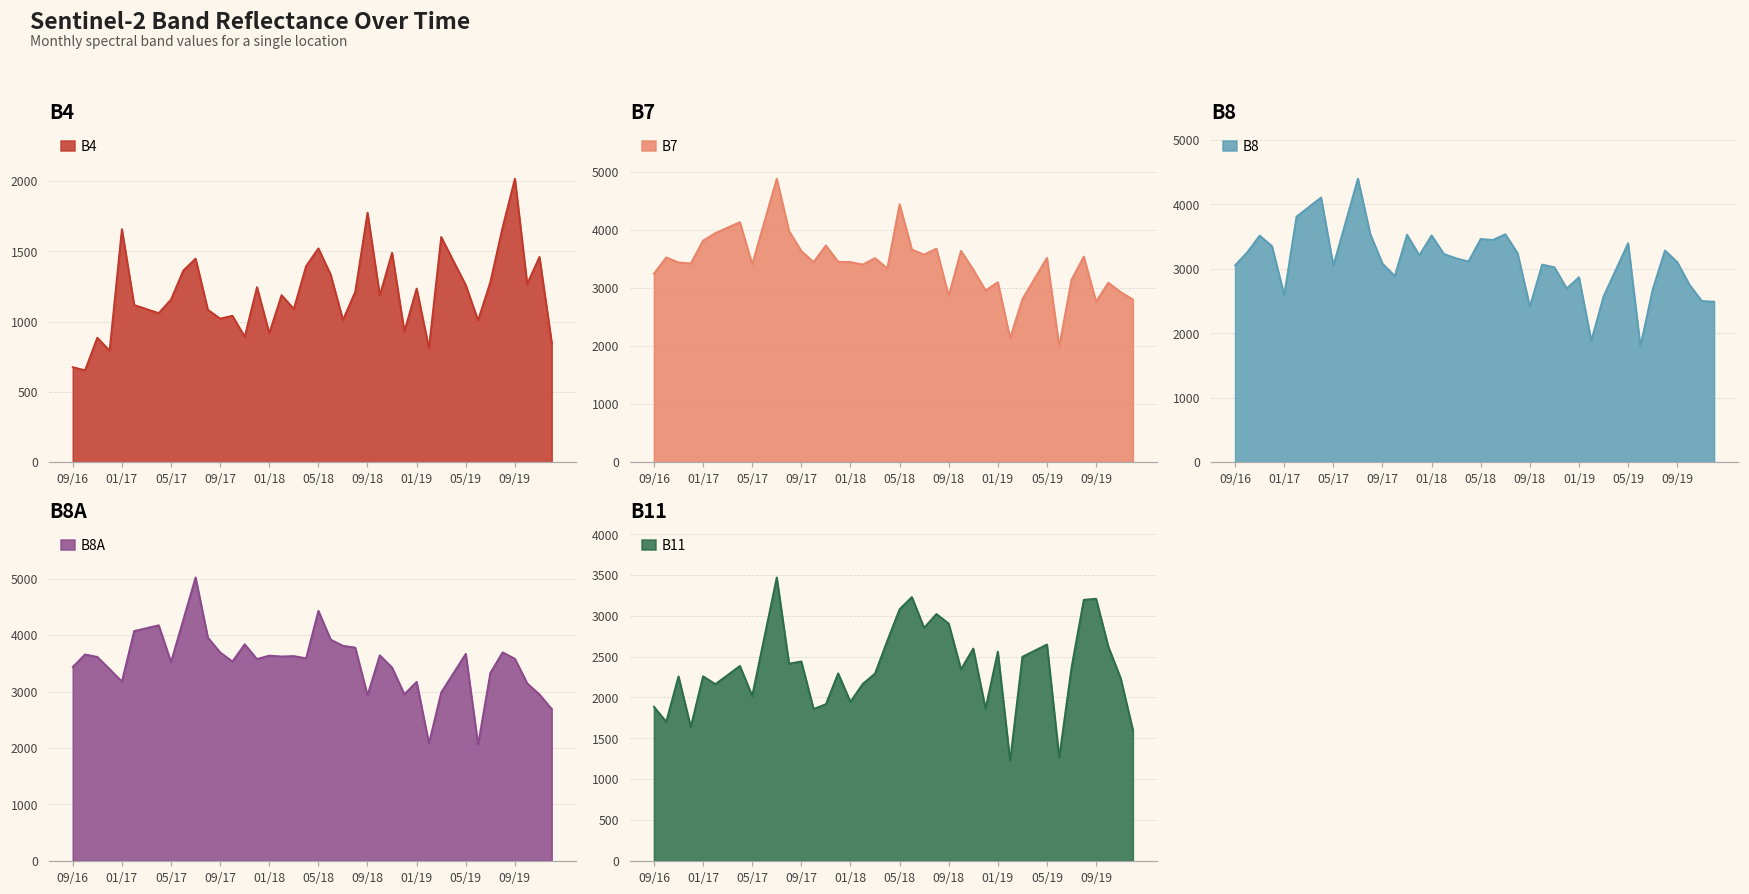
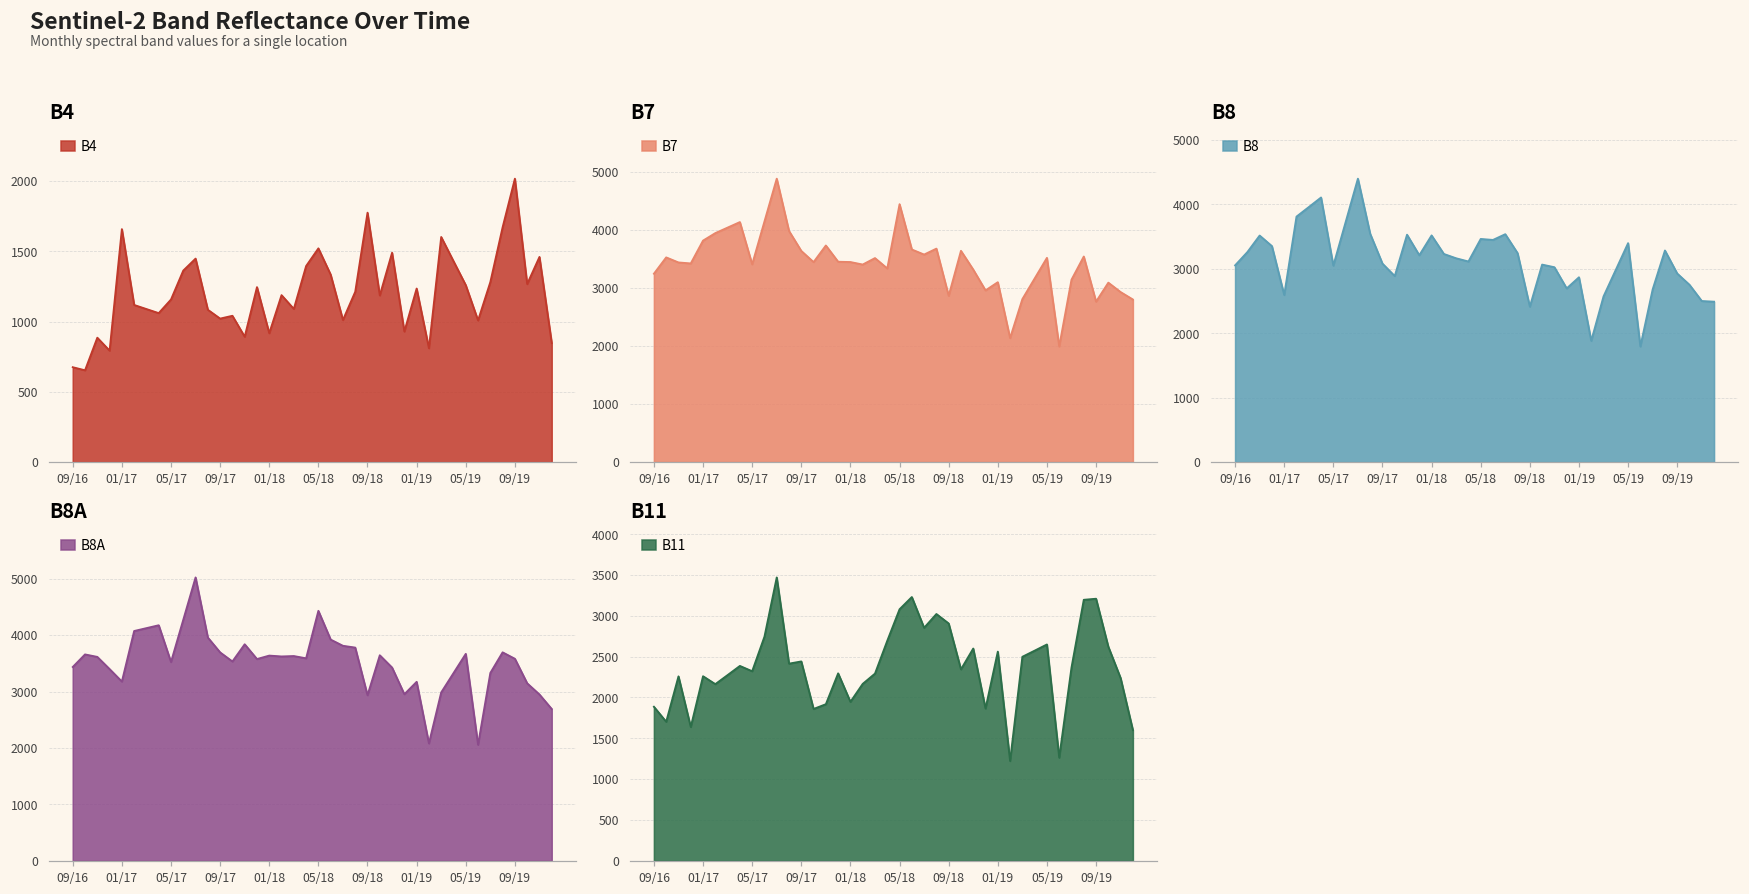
  {
    "B4": {
      "09/16": 680,
      "01/17": 1660,
      "05/17": 1160,
      "09/17": 1020,
      "01/18": 920,
      "05/18": 1520,
      "09/18": 1780,
      "01/19": 1240,
      "05/19": 1260,
      "09/19": 2020
    },
    "B7": {
      "09/16": 3200,
      "01/17": 3800,
      "05/17": 3400,
      "09/17": 3600,
      "01/18": 3400,
      "05/18": 4400,
      "09/18": 2900,
      "01/19": 3100,
      "05/19": 3500,
      "09/19": 2800
    },
    "B8": {
      "09/16": 3100,
      "01/17": 2600,
      "05/17": 3100,
      "09/17": 3100,
      "01/18": 3500,
      "05/18": 3500,
      "09/18": 2400,
      "01/19": 2900,
      "05/19": 3400,
-     "09/19": 3100
+     "09/19": 2900
    },
    "B8A": {
      "09/16": 3400,
      "01/17": 3200,
      "05/17": 3500,
      "09/17": 3700,
      "01/18": 3600,
      "05/18": 4400,
      "09/18": 2900,
      "01/19": 3200,
      "05/19": 3700,
      "09/19": 3600
    },
    "B11": {
      "09/16": 1900,
      "01/17": 2300,
-     "05/17": 2000,
+     "05/17": 2300,
      "09/17": 2400,
      "01/18": 1900,
      "05/18": 3100,
      "09/18": 2900,
      "01/19": 2600,
      "05/19": 2700,
      "09/19": 3200
    }
  }
